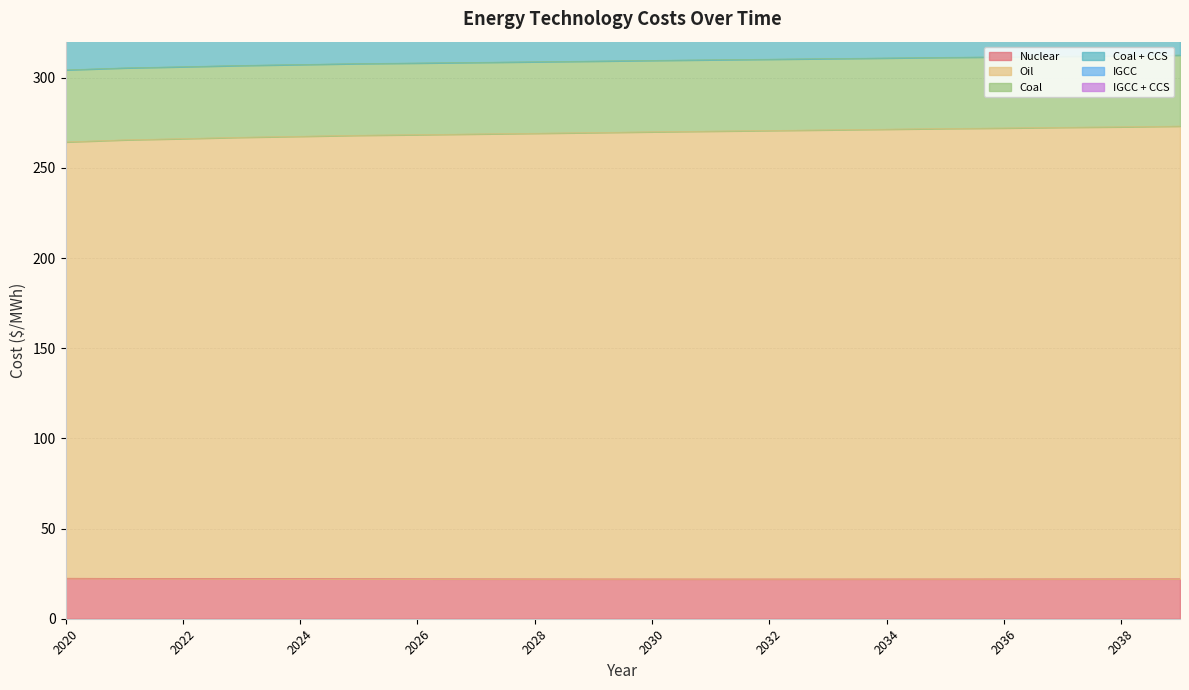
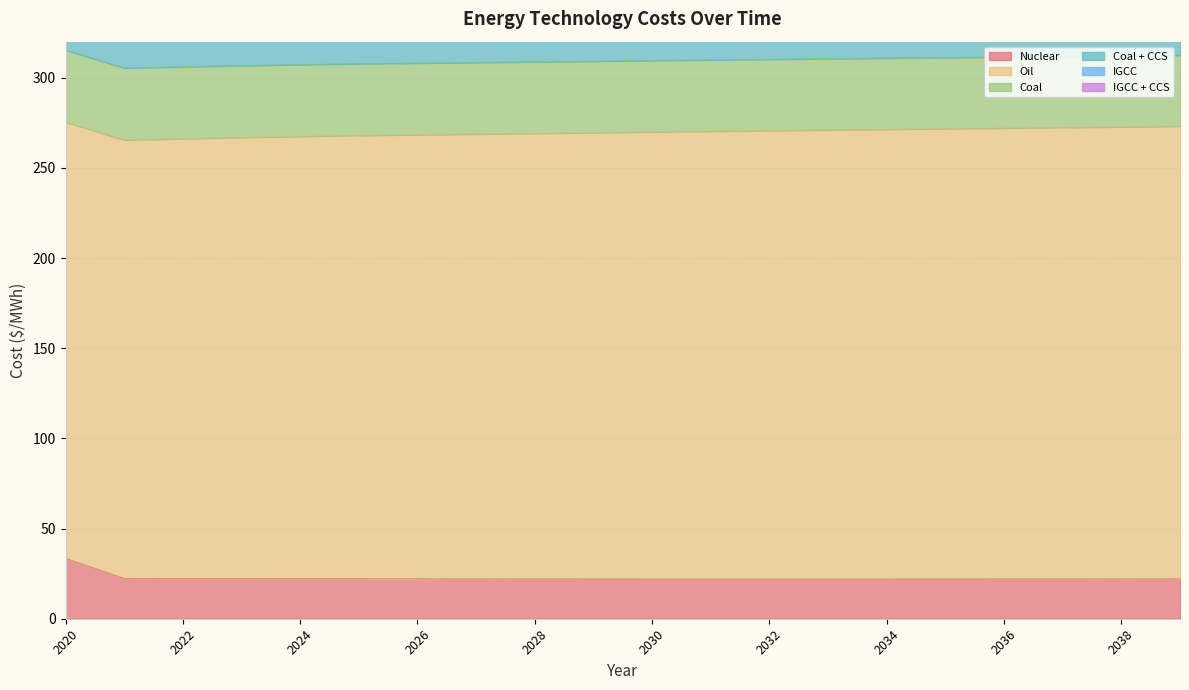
  {
    "Nuclear": {
-     "2020": 22,
+     "2020": 34,
      "2022": 22,
      "2024": 22,
      "2026": 22,
      "2028": 22,
      "2030": 22,
      "2032": 22,
      "2034": 22,
      "2036": 22,
      "2038": 22
    },
    "Oil": {
      "2020": 242,
      "2022": 244,
      "2024": 245,
      "2026": 246,
      "2028": 247,
      "2030": 248,
      "2032": 249,
      "2034": 249,
      "2036": 250,
      "2038": 251
    },
    "Coal": {
      "2020": 40,
      "2022": 40,
      "2024": 40,
      "2026": 40,
      "2028": 40,
      "2030": 40,
      "2032": 40,
      "2034": 39
    }
  }
